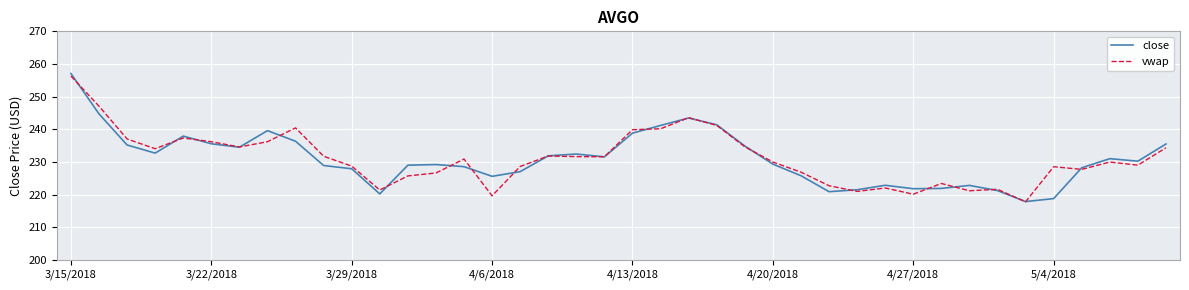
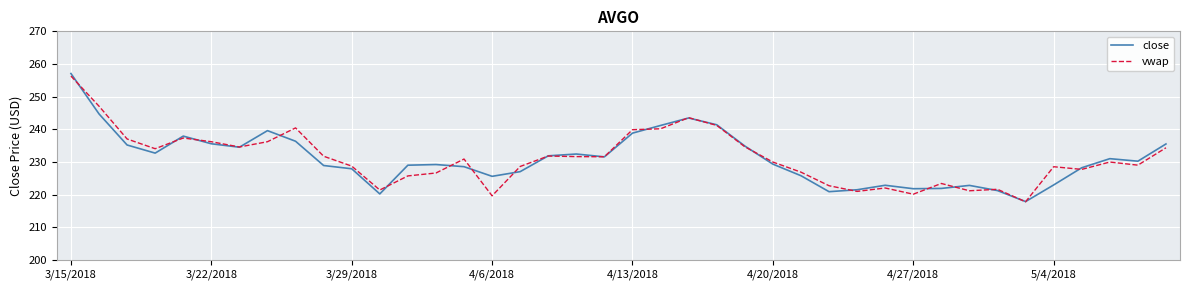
  {
    "close": {
      "3/15/2018": 257,
      "3/29/2018": 228,
      "4/6/2018": 226,
      "4/13/2018": 239,
      "4/27/2018": 222,
-     "5/4/2018": 219
+     "5/4/2018": 223
    },
    "vwap": {
      "3/15/2018": 256,
      "3/29/2018": 229,
      "4/6/2018": 220,
      "4/13/2018": 240,
      "4/27/2018": 220,
      "5/4/2018": 229
    }
  }
